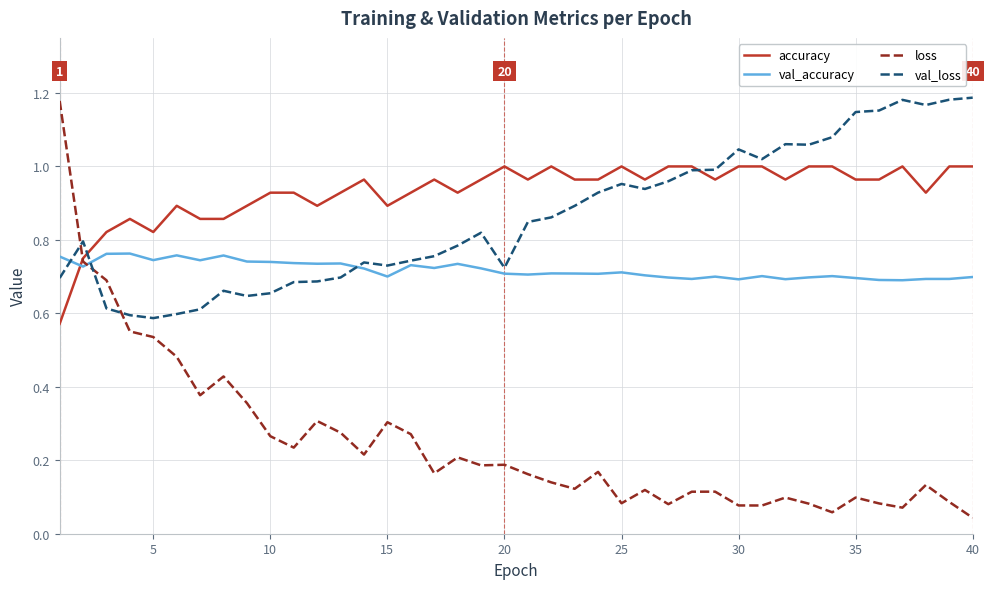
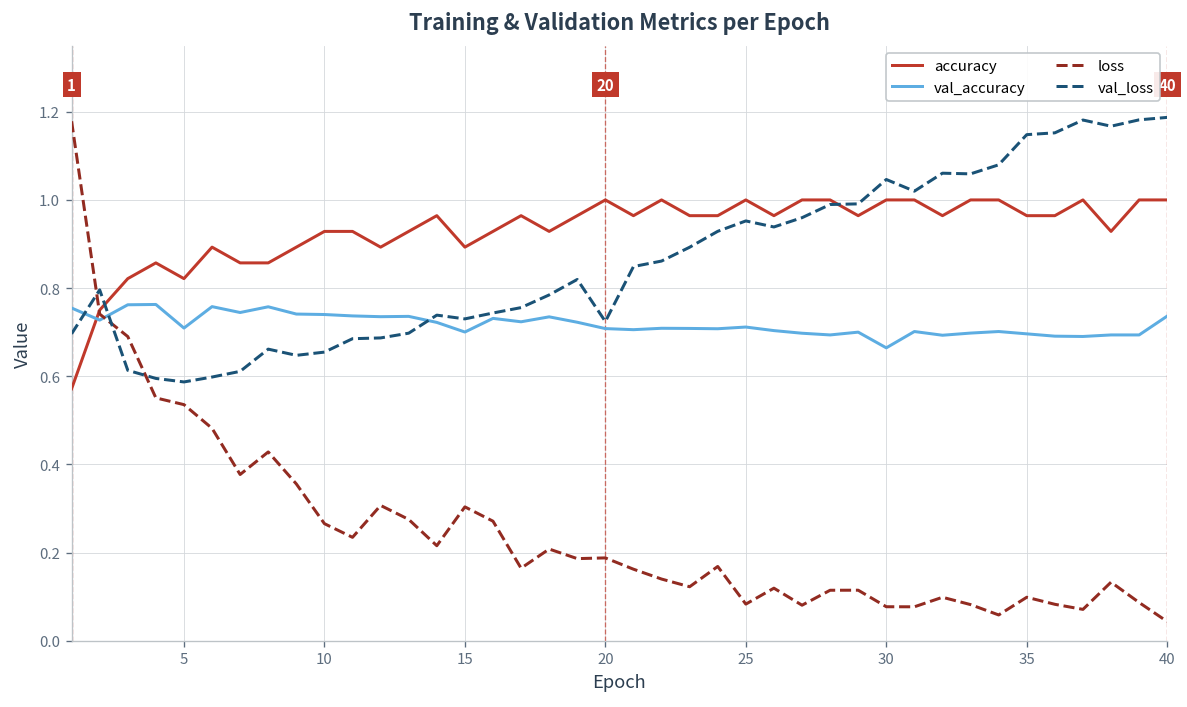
  {
    "val_accuracy": {
-     "5": 0.74,
+     "5": 0.71,
      "10": 0.74,
      "15": 0.70,
      "20": 0.71,
      "25": 0.71,
-     "30": 0.69,
+     "30": 0.66,
      "35": 0.70,
-     "40": 0.70
+     "40": 0.74
    },
    "val_loss": {
      "5": 0.59,
      "10": 0.65,
      "15": 0.73,
      "20": 0.72,
      "25": 0.95,
      "30": 1.05,
      "35": 1.15
    }
  }
